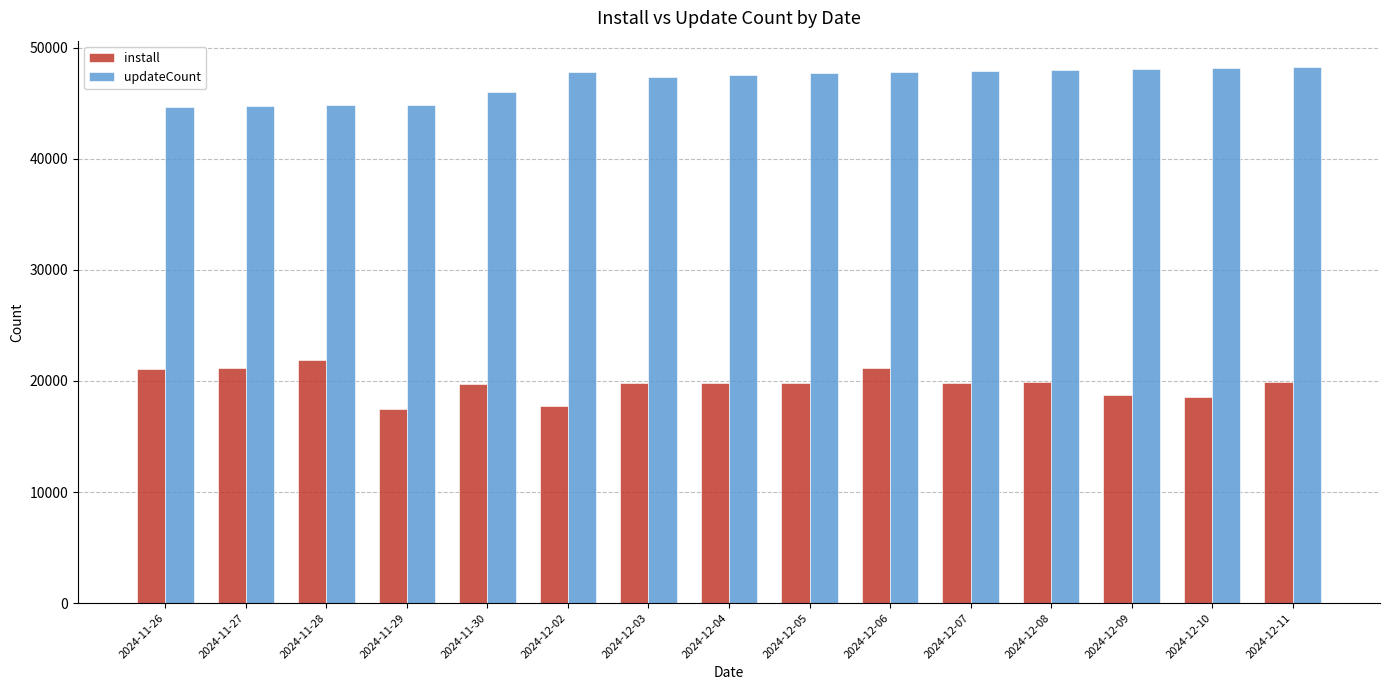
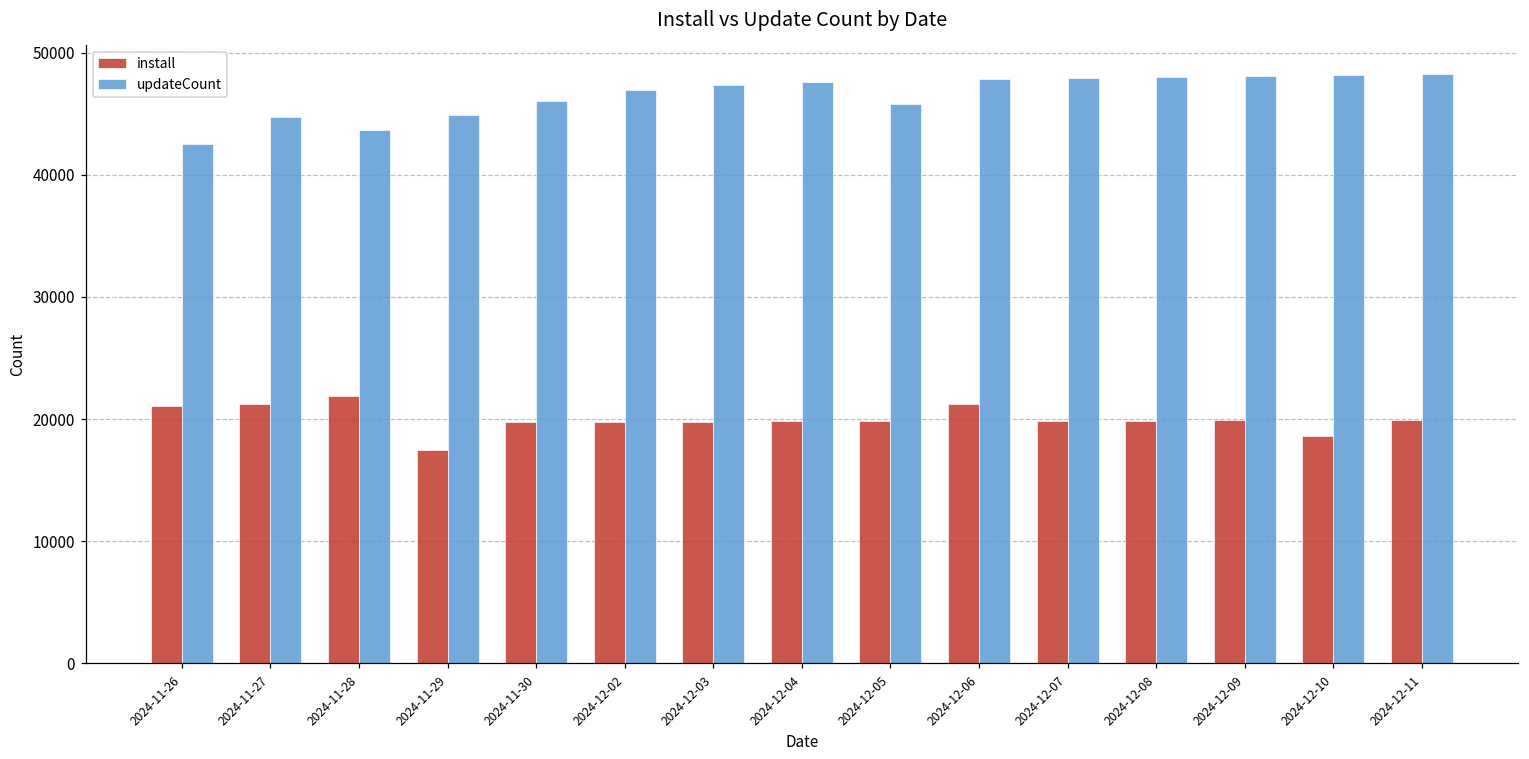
  {
    "install": {
      "2024-11-26": 21100,
      "2024-11-27": 21200,
      "2024-11-28": 21900,
      "2024-11-29": 17500,
      "2024-11-30": 19700,
-     "2024-12-02": 17700,
+     "2024-12-02": 19800,
      "2024-12-03": 19800,
      "2024-12-04": 19800,
      "2024-12-05": 19800,
      "2024-12-06": 21200,
      "2024-12-07": 19900,
      "2024-12-08": 19900,
-     "2024-12-09": 18800,
+     "2024-12-09": 19900,
      "2024-12-10": 18600,
      "2024-12-11": 19900
    },
    "updateCount": {
-     "2024-11-26": 44700,
+     "2024-11-26": 42500,
      "2024-11-27": 44800,
-     "2024-11-28": 44800,
+     "2024-11-28": 43600,
      "2024-11-29": 44900,
      "2024-11-30": 46000,
-     "2024-12-02": 47800,
+     "2024-12-02": 46900,
      "2024-12-03": 47300,
      "2024-12-04": 47500,
-     "2024-12-05": 47700,
+     "2024-12-05": 45800,
      "2024-12-06": 47800,
      "2024-12-07": 47900,
      "2024-12-08": 48000,
      "2024-12-09": 48100,
      "2024-12-10": 48100,
      "2024-12-11": 48200
    }
  }
